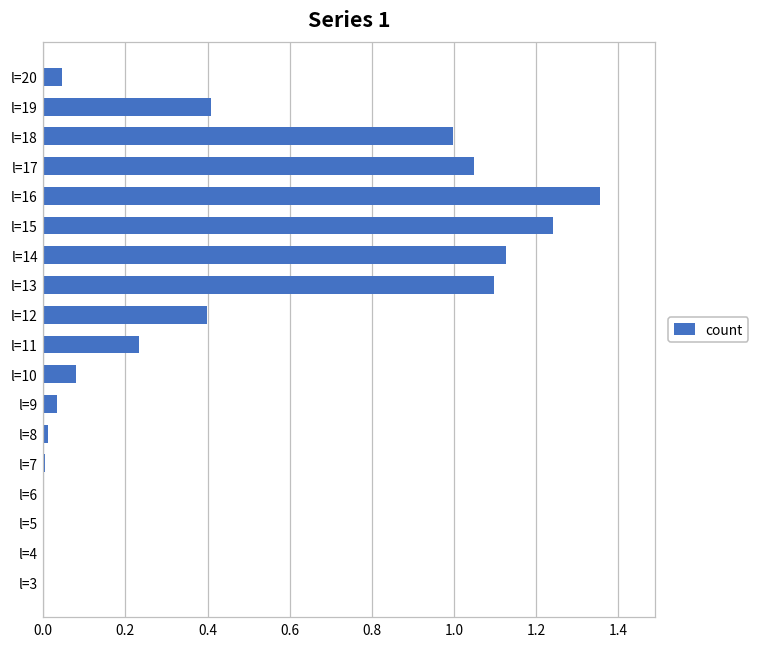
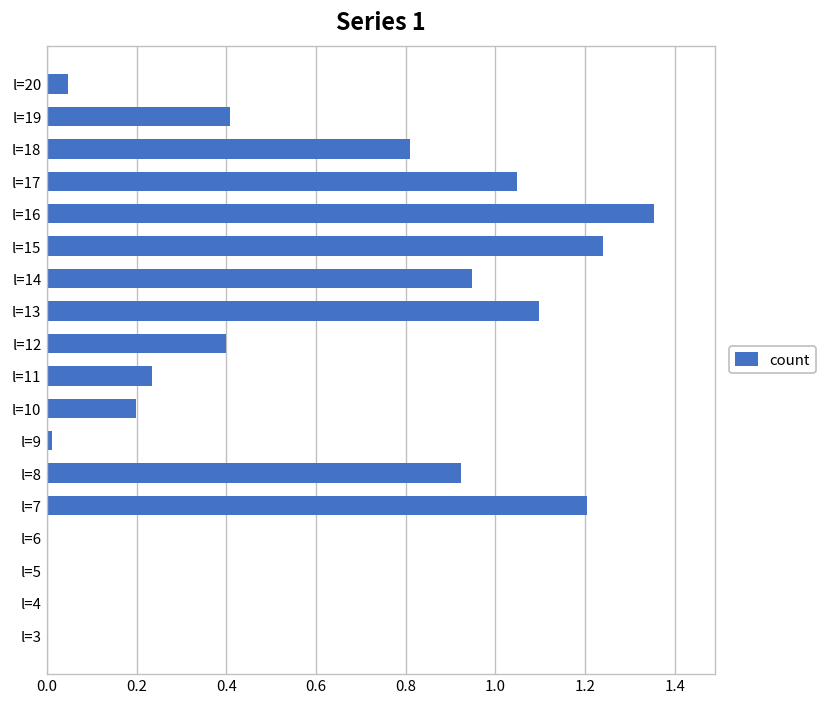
  {
    "l=20": 0.05,
    "l=19": 0.41,
-   "l=18": 1.00,
+   "l=18": 0.81,
    "l=17": 1.05,
    "l=16": 1.35,
    "l=15": 1.24,
-   "l=14": 1.13,
+   "l=14": 0.95,
    "l=13": 1.10,
    "l=12": 0.40,
    "l=11": 0.23,
-   "l=10": 0.08,
-   "l=9": 0.03,
-   "l=8": 0.01,
-   "l=7": 0.00
+   "l=10": 0.20,
+   "l=9": 0.01,
+   "l=8": 0.92,
+   "l=7": 1.20
  }
